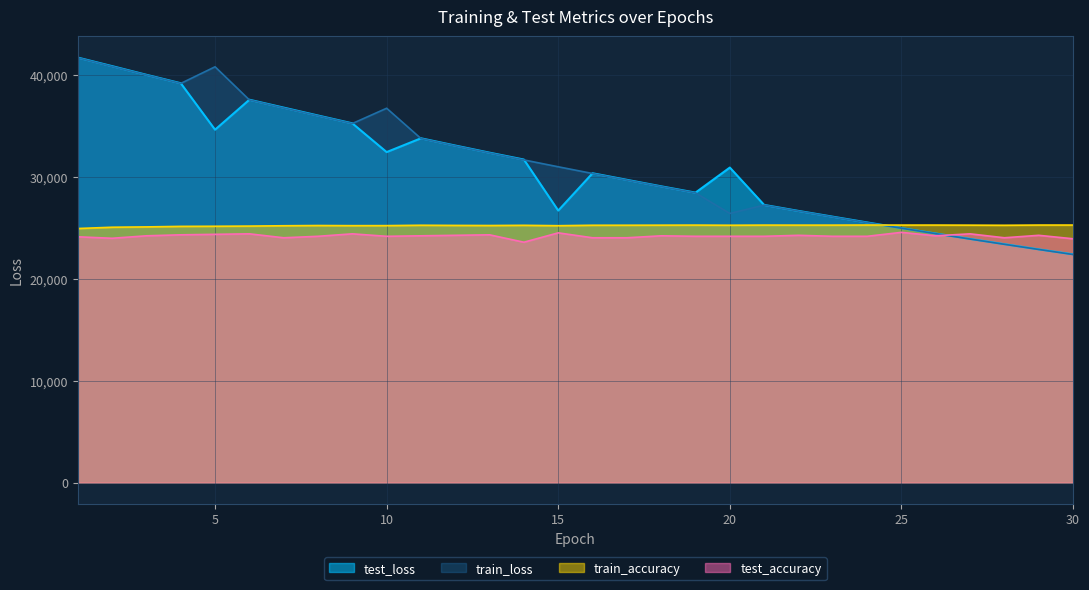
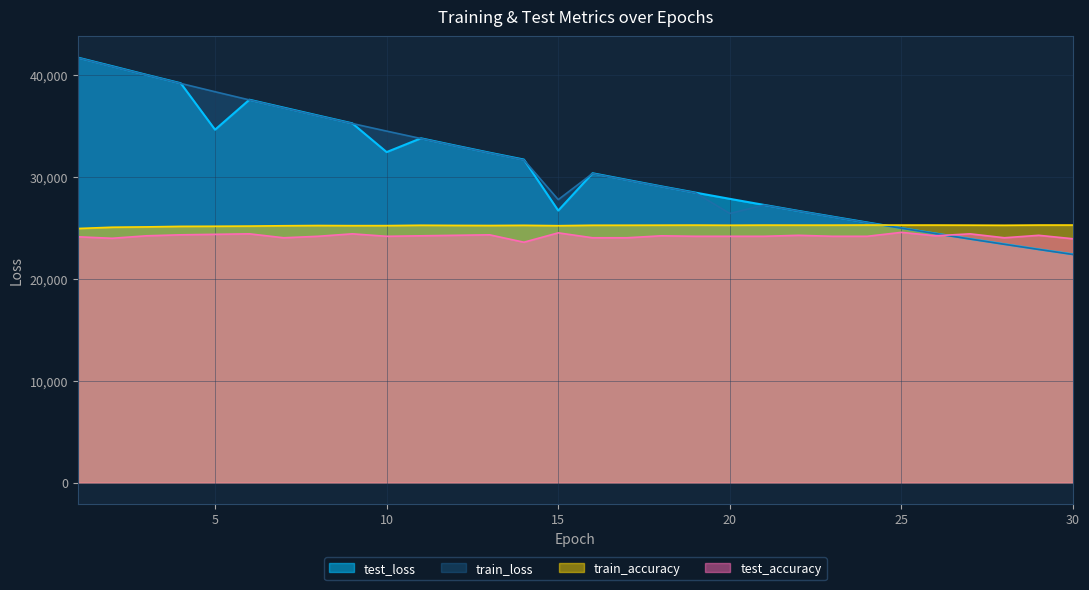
  {
    "test_loss": {
      "5": "34,600",
      "10": "32,400",
      "15": "26,700",
-     "20": "30,900"
+     "20": "27,800"
    },
    "train_loss": {
-     "5": "40,800",
-     "10": "36,700",
-     "15": "31,000",
+     "5": "38,300",
+     "10": "34,500",
+     "15": "27,800",
      "20": "26,400"
    },
    "train_accuracy": {
      "5": "25,100",
      "10": "25,200",
      "15": "25,200",
      "20": "25,200",
      "25": "25,300",
      "30": "25,300"
    },
    "test_accuracy": {
      "5": "24,400",
      "10": "24,200",
      "15": "24,500",
      "20": "24,200",
      "25": "24,500",
      "30": "23,900"
    }
  }
